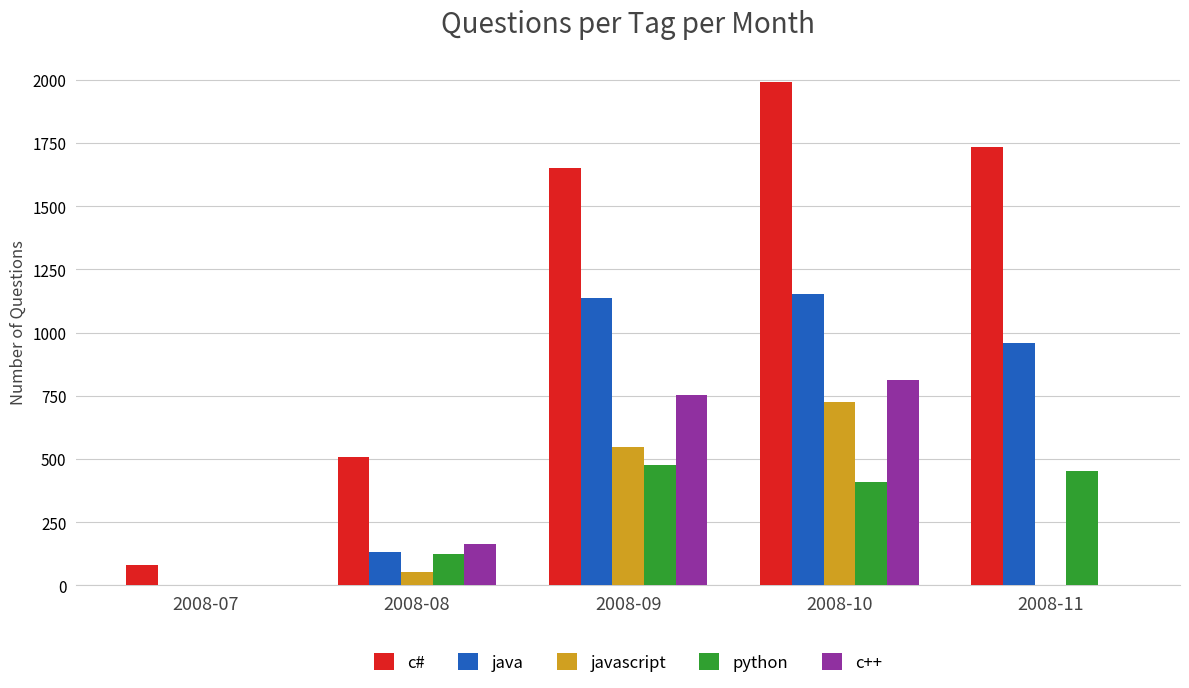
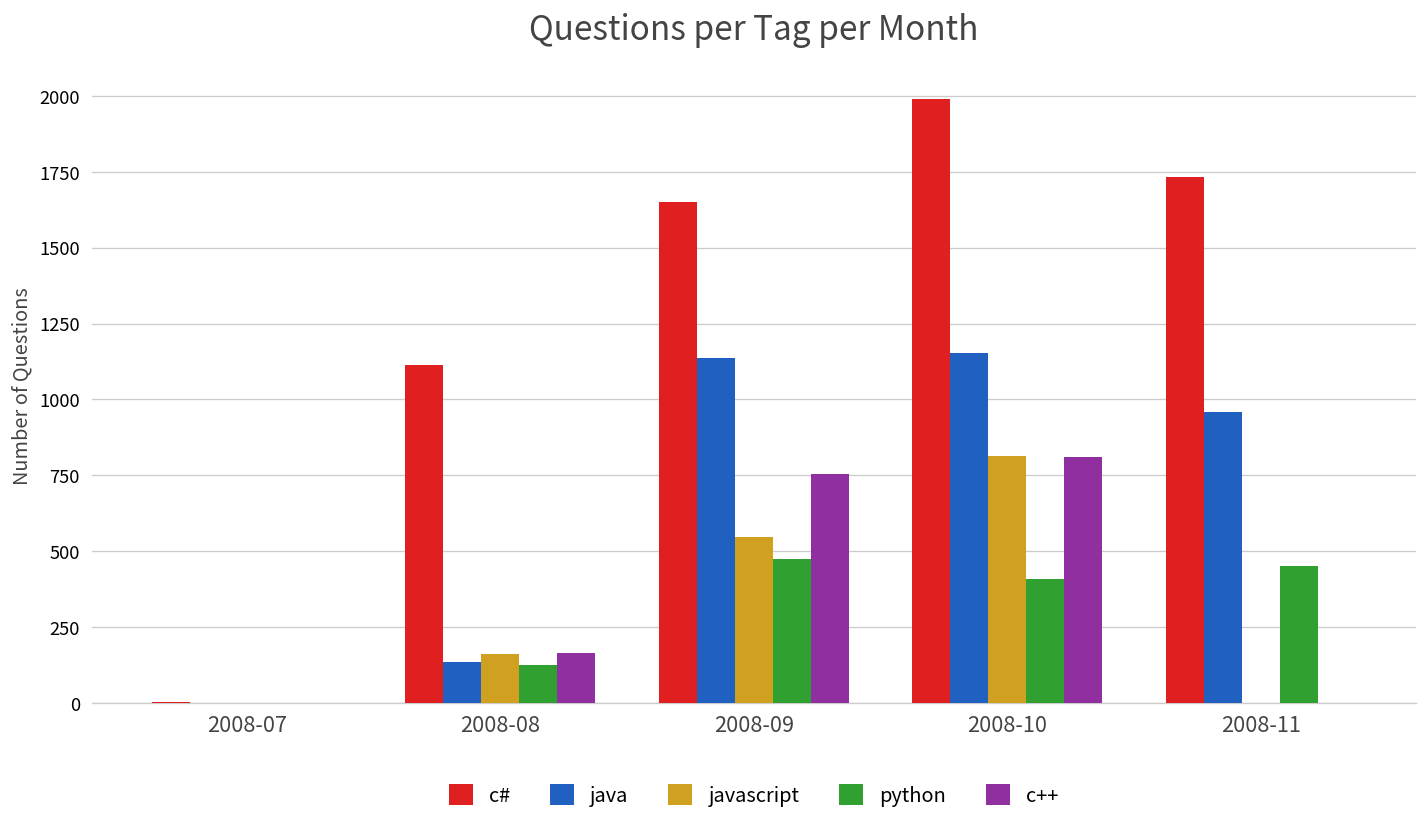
  {
    "c#": {
-     "2008-07": 80,
-     "2008-08": 510,
+     "2008-07": 0,
+     "2008-08": 1120,
      "2008-09": 1650,
      "2008-10": 1990,
      "2008-11": 1730
    },
    "java": {
      "2008-07": 0,
      "2008-08": 130,
      "2008-09": 1140,
      "2008-10": 1150,
      "2008-11": 960
    },
    "javascript": {
      "2008-07": 0,
-     "2008-08": 50,
+     "2008-08": 160,
      "2008-09": 550,
-     "2008-10": 730,
+     "2008-10": 810,
      "2008-11": 0
    },
    "python": {
      "2008-07": 0,
      "2008-08": 120,
      "2008-09": 480,
      "2008-10": 410,
      "2008-11": 450
    },
    "c++": {
      "2008-07": 0,
      "2008-08": 160,
      "2008-09": 750,
      "2008-10": 810,
      "2008-11": 0
    }
  }
